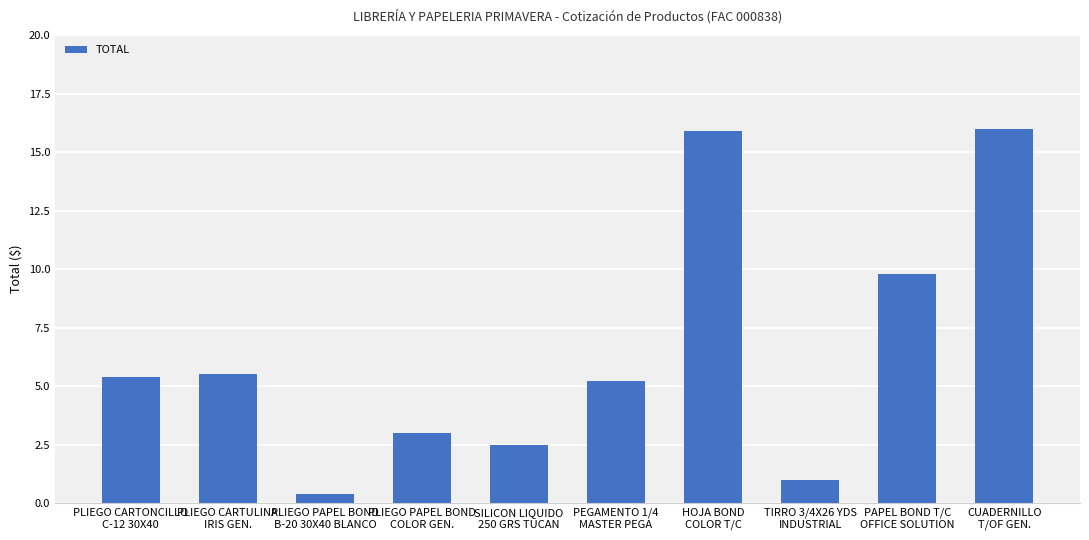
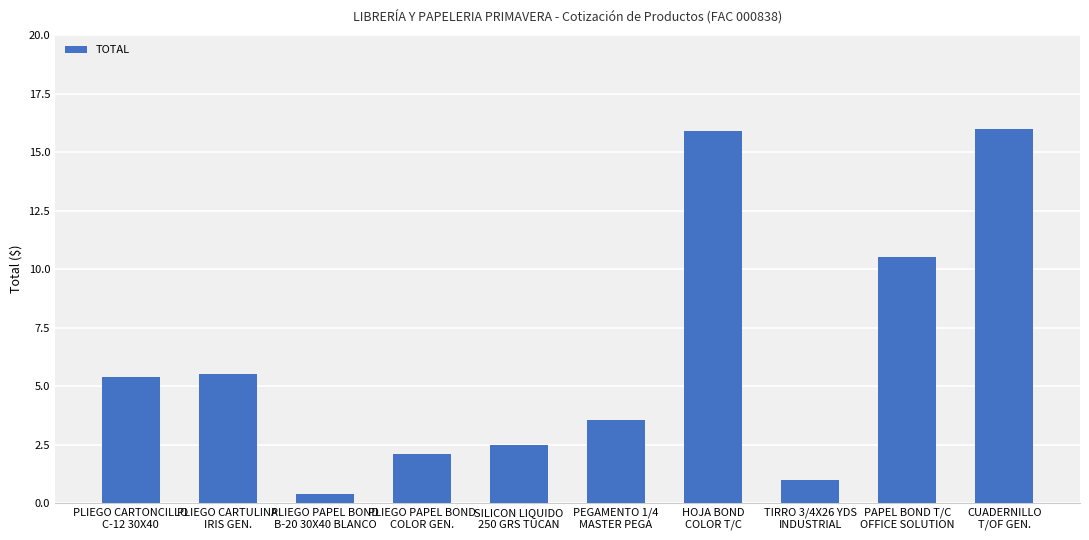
  {
    "PLIEGO CARTONCILLO C-12 30X40": 5.4,
    "PLIEGO CARTULINA IRIS GEN.": 5.5,
    "PLIEGO PAPEL BOND B-20 30X40 BLANCO": 0.4,
-   "PLIEGO PAPEL BOND COLOR GEN.": 3.0,
+   "PLIEGO PAPEL BOND COLOR GEN.": 2.1,
    "SILICON LIQUIDO 250 GRS TUCAN": 2.5,
-   "PEGAMENTO 1/4 MASTER PEGA": 5.2,
+   "PEGAMENTO 1/4 MASTER PEGA": 3.6,
    "HOJA BOND COLOR T/C": 15.9,
    "TIRRO 3/4X26 YDS INDUSTRIAL": 1.0,
-   "PAPEL BOND T/C OFFICE SOLUTION": 9.8,
+   "PAPEL BOND T/C OFFICE SOLUTION": 10.5,
    "CUADERNILLO T/OF GEN.": 16.0
  }
